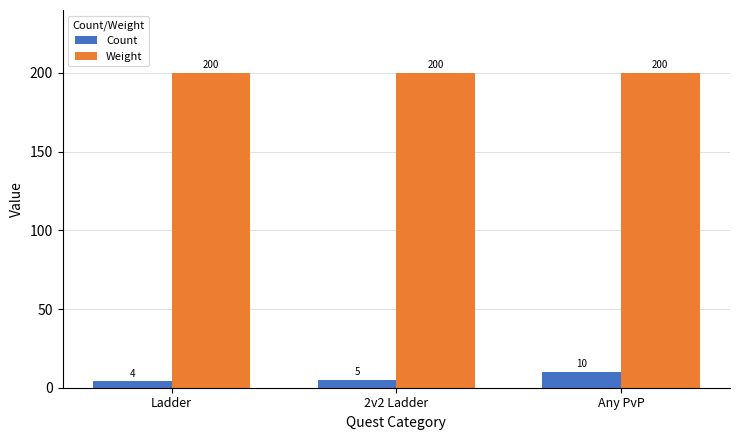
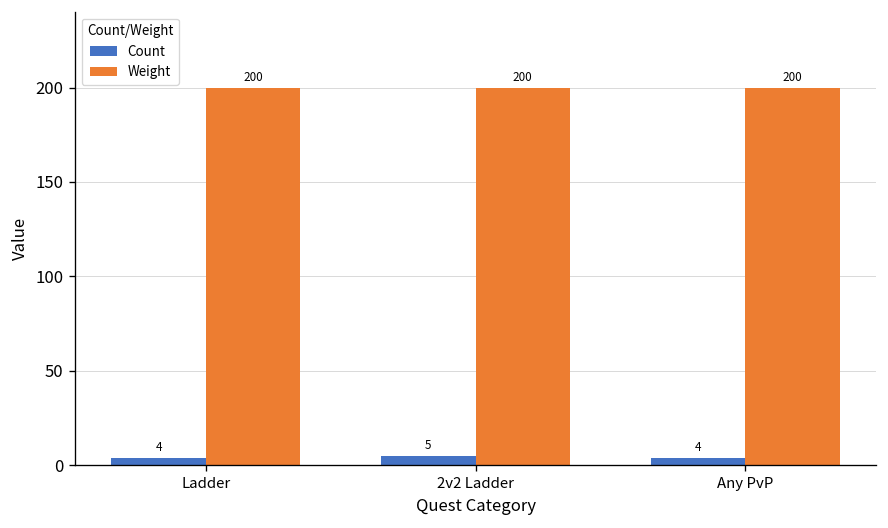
  {
    "Count": {
      "Ladder": 4,
      "2v2 Ladder": 5,
-     "Any PvP": 10
+     "Any PvP": 4
    },
    "Weight": {
      "Ladder": 200,
      "2v2 Ladder": 200,
      "Any PvP": 200
    }
  }
